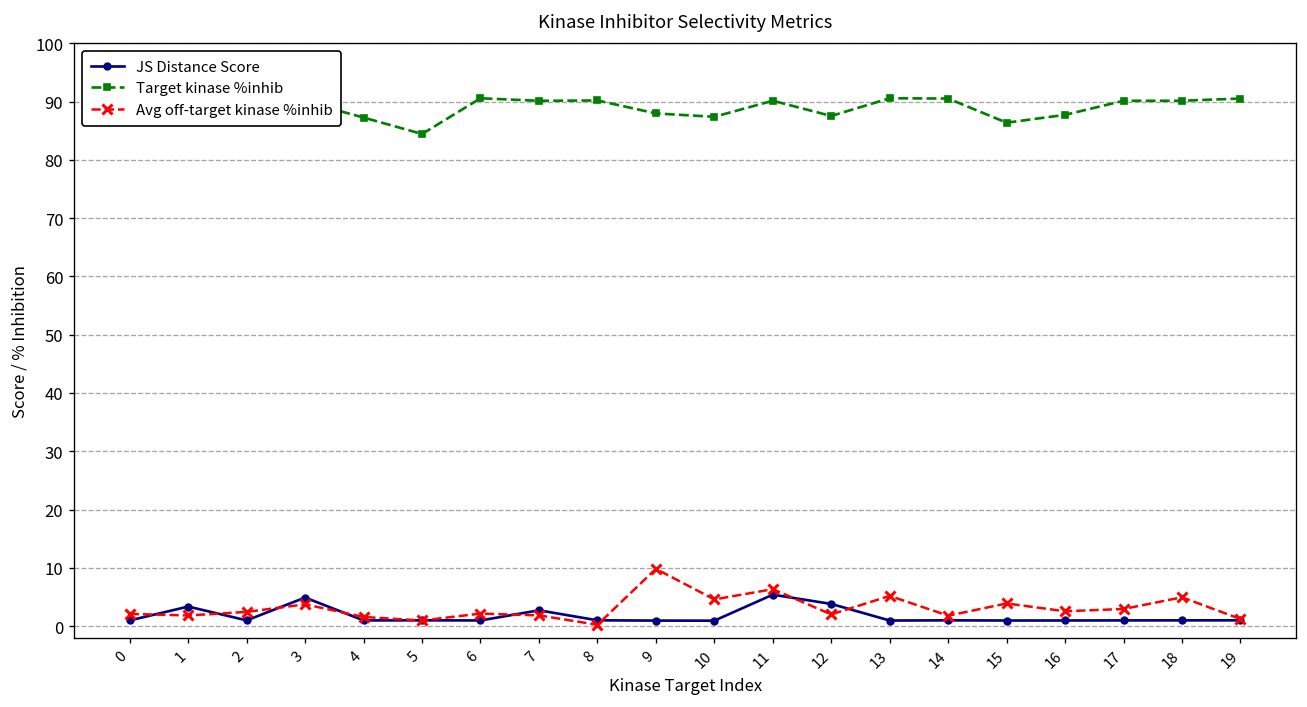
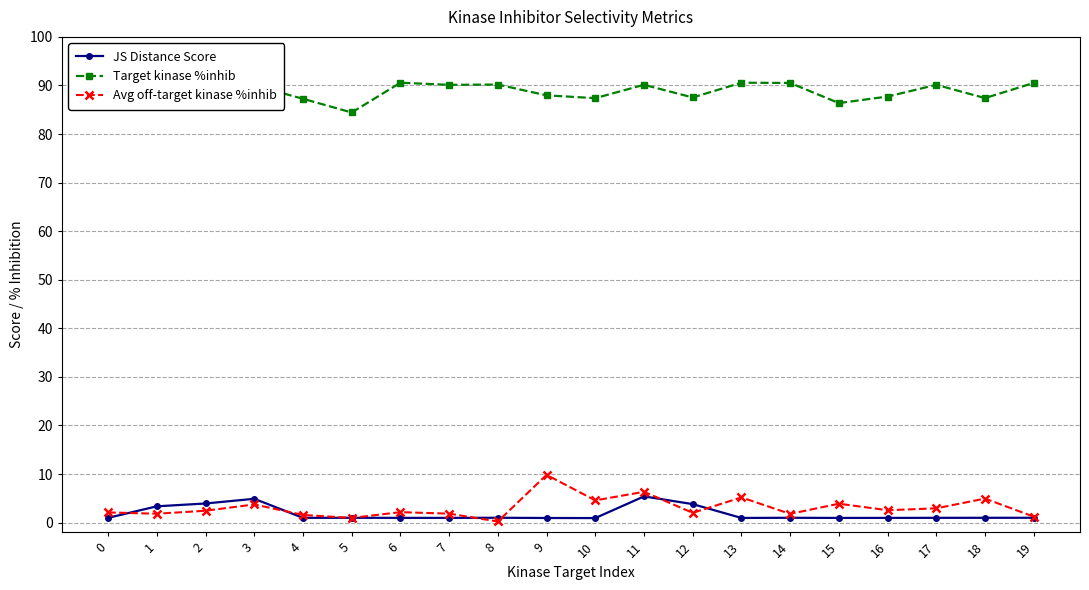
  {
    "JS Distance Score": {
      "0": 1,
      "1": 3,
-     "2": 1,
+     "2": 4,
      "3": 5,
      "4": 1,
      "6": 1,
-     "7": 3,
+     "7": 1,
      "8": 1,
      "9": 1,
      "10": 1,
      "11": 5,
      "12": 4,
      "13": 1,
      "14": 1,
      "15": 1,
      "16": 1,
      "17": 1,
      "18": 1
    },
    "Target kinase %inhib": {
      "4": 87,
      "5": 84,
      "6": 91,
      "7": 90,
      "8": 90,
      "9": 88,
      "10": 87,
      "11": 90,
      "12": 88,
      "13": 91,
      "14": 91,
      "15": 86,
      "16": 88,
      "17": 90,
-     "18": 90,
+     "18": 87,
      "19": 91
    },
    "Avg off-target kinase %inhib": {
      "0": 2,
      "1": 2,
      "2": 2,
      "3": 4,
      "4": 2,
      "6": 2,
      "7": 2,
      "8": 0,
      "9": 10,
      "10": 5,
      "11": 6,
      "12": 2,
      "13": 5,
      "14": 2,
      "15": 4,
      "16": 3,
      "17": 3,
      "18": 5
    }
  }
